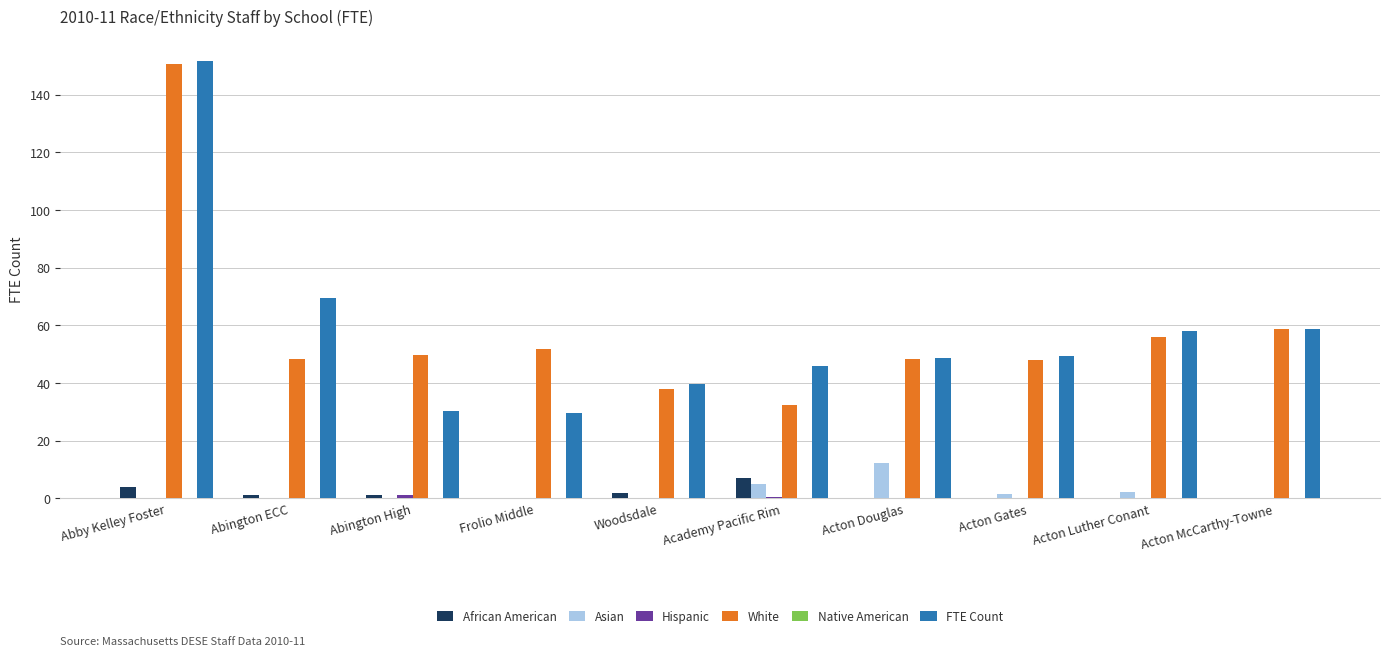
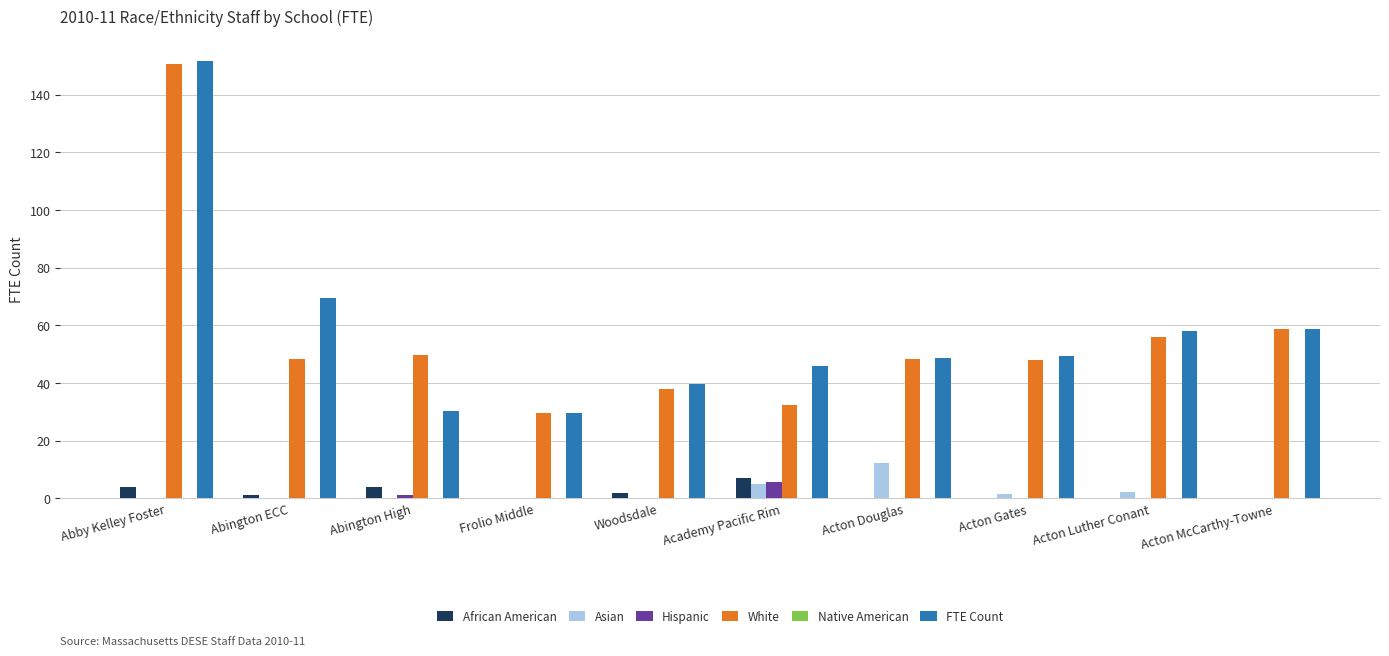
  {
    "African American": {
      "Abby Kelley Foster": 4,
      "Abington ECC": 1,
-     "Abington High": 1,
+     "Abington High": 4,
      "Frolio Middle": 0,
      "Woodsdale": 2,
      "Academy Pacific Rim": 7,
      "Acton Douglas": 0,
      "Acton Gates": 0,
      "Acton Luther Conant": 0,
      "Acton McCarthy-Towne": 0
    },
    "Asian": {
      "Abby Kelley Foster": 0,
      "Abington ECC": 0,
      "Abington High": 0,
      "Frolio Middle": 0,
      "Woodsdale": 0,
      "Academy Pacific Rim": 5,
      "Acton Douglas": 12,
      "Acton Gates": 2,
      "Acton Luther Conant": 2,
      "Acton McCarthy-Towne": 0
    },
    "Hispanic": {
      "Abby Kelley Foster": 0,
      "Abington ECC": 0,
      "Abington High": 1,
      "Frolio Middle": 0,
      "Woodsdale": 0,
-     "Academy Pacific Rim": 1,
+     "Academy Pacific Rim": 6,
      "Acton Douglas": 0,
      "Acton Gates": 0,
      "Acton Luther Conant": 0,
      "Acton McCarthy-Towne": 0
    },
    "White": {
      "Abby Kelley Foster": 151,
      "Abington ECC": 48,
      "Abington High": 50,
-     "Frolio Middle": 52,
+     "Frolio Middle": 30,
      "Woodsdale": 38,
      "Academy Pacific Rim": 32,
      "Acton Douglas": 48,
      "Acton Gates": 48,
      "Acton Luther Conant": 56,
      "Acton McCarthy-Towne": 59
    },
    "Native American": {
      "Abby Kelley Foster": 0,
      "Abington ECC": 0,
      "Abington High": 0,
      "Frolio Middle": 0,
      "Woodsdale": 0,
      "Academy Pacific Rim": 0,
      "Acton Douglas": 0,
      "Acton Gates": 0,
      "Acton Luther Conant": 0,
      "Acton McCarthy-Towne": 0
    },
    "FTE Count": {
      "Abby Kelley Foster": 152,
      "Abington ECC": 70,
      "Abington High": 30,
      "Frolio Middle": 30,
      "Woodsdale": 40,
      "Academy Pacific Rim": 46,
      "Acton Douglas": 49,
      "Acton Gates": 49,
      "Acton Luther Conant": 58,
      "Acton McCarthy-Towne": 59
    }
  }
